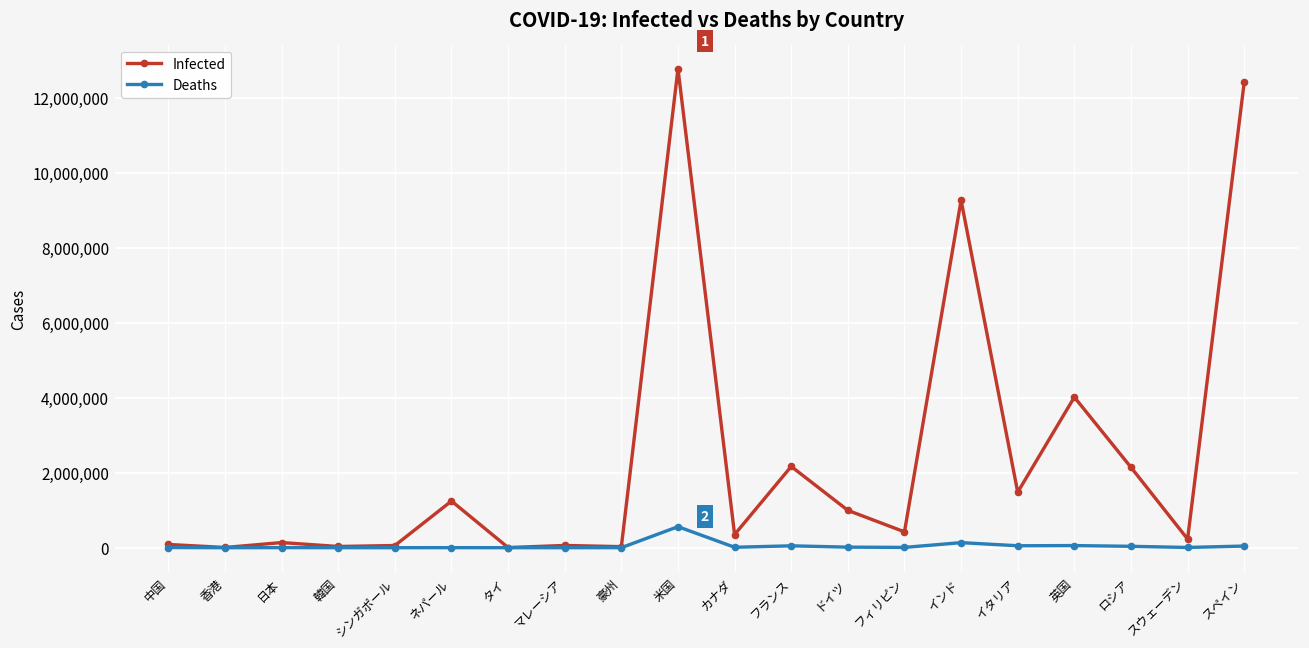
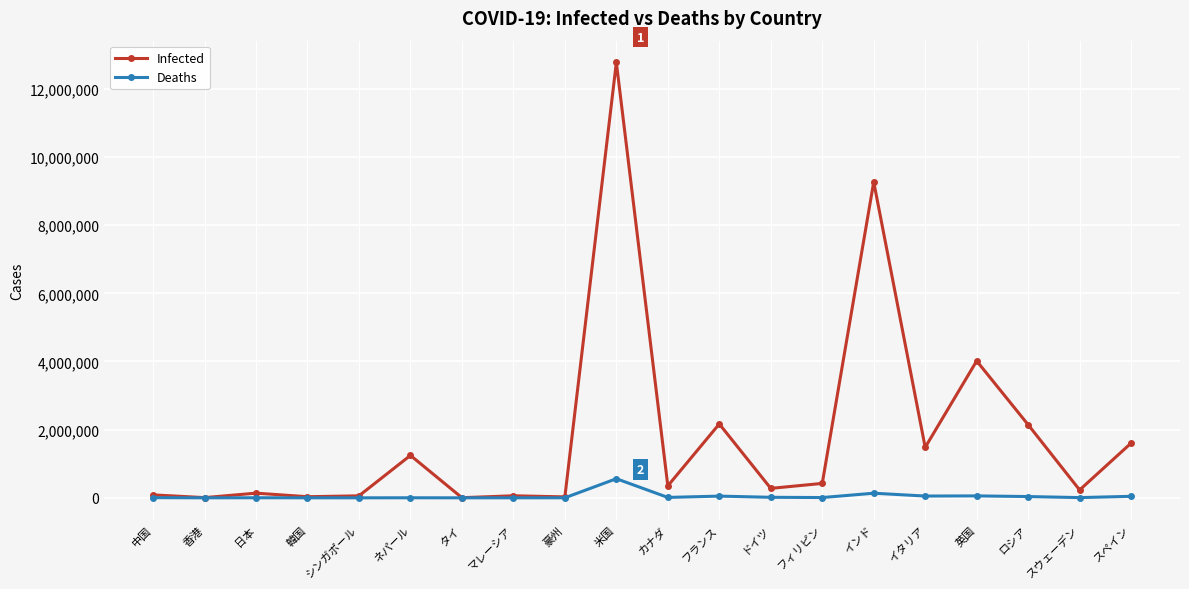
  {
    "Infected": {
      "中国": "100,000",
      "日本": "100,000",
      "ネパール": "1,200,000",
      "米国": "12,800,000",
      "カナダ": "400,000",
      "フランス": "2,200,000",
-     "ドイツ": "1,000,000",
+     "ドイツ": "300,000",
      "フィリピン": "400,000",
      "インド": "9,300,000",
      "イタリア": "1,500,000",
      "英国": "4,000,000",
      "ロシア": "2,100,000",
      "スウェーデン": "200,000",
-     "スペイン": "12,400,000"
+     "スペイン": "1,600,000"
    },
    "Deaths": {
      "中国": "0",
      "日本": "0",
      "ネパール": "0",
      "カナダ": "0",
      "フランス": "100,000",
      "ドイツ": "0",
      "フィリピン": "0",
      "インド": "100,000",
      "イタリア": "100,000",
      "英国": "100,000",
      "ロシア": "0",
      "スウェーデン": "0",
      "スペイン": "0"
    }
  }
